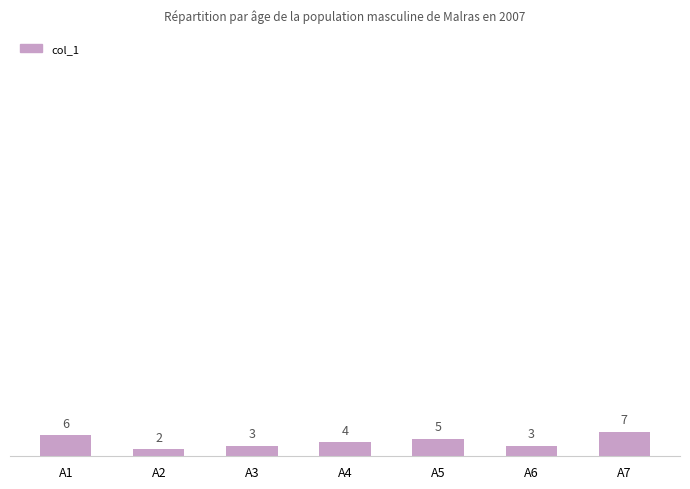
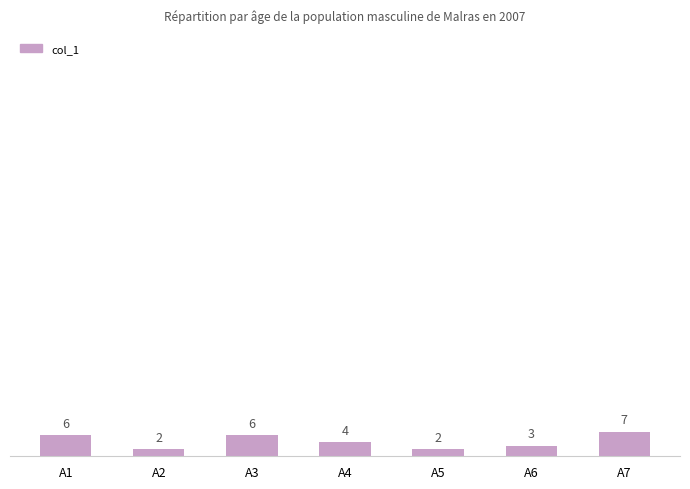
  {
    "A1": 6,
    "A2": 2,
-   "A3": 3,
+   "A3": 6,
    "A4": 4,
-   "A5": 5,
+   "A5": 2,
    "A6": 3,
    "A7": 7
  }
